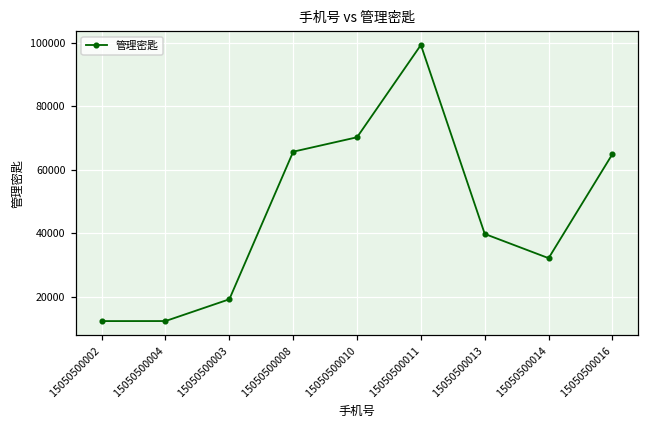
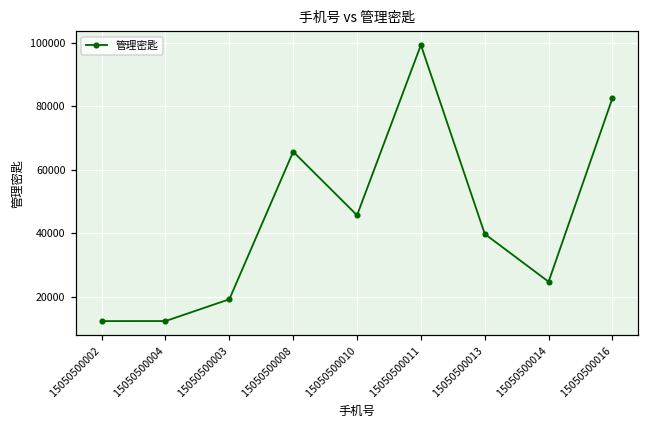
  {
    "15050500002": 12000,
    "15050500004": 12000,
    "15050500003": 19000,
    "15050500008": 66000,
-   "15050500010": 70000,
+   "15050500010": 46000,
    "15050500011": 99000,
    "15050500013": 40000,
-   "15050500014": 32000,
-   "15050500016": 65000
+   "15050500014": 25000,
+   "15050500016": 83000
  }
